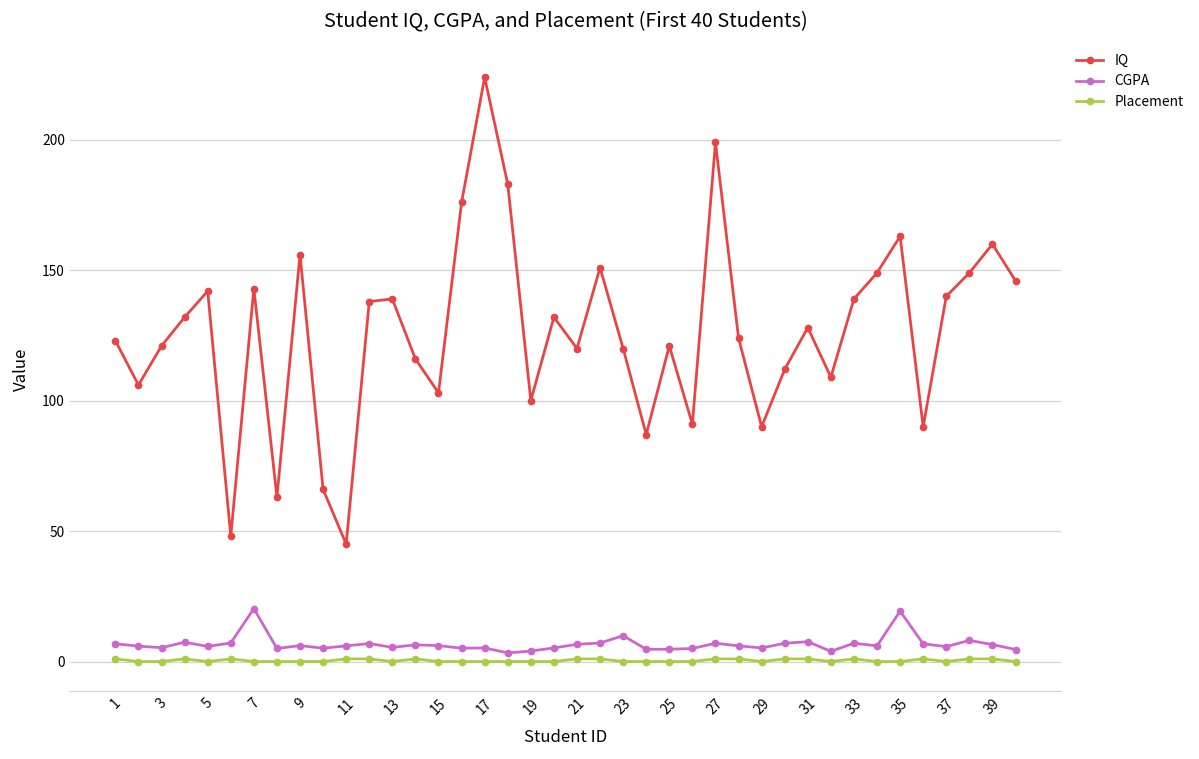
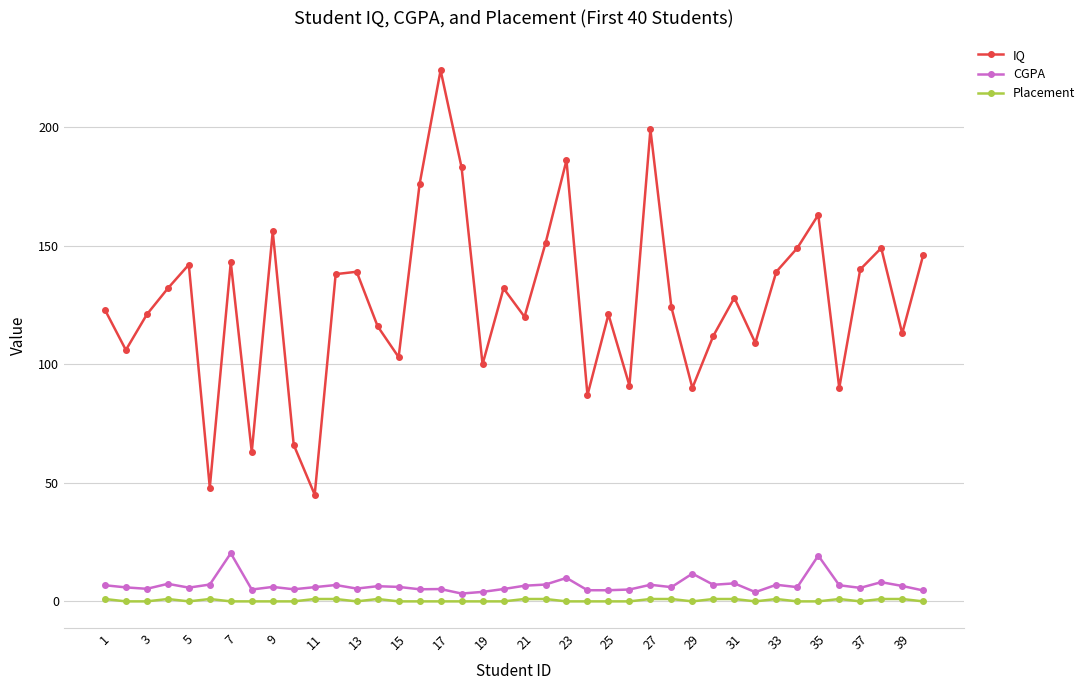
  {
    "IQ": {
      "1": 123,
      "3": 121,
      "5": 142,
      "7": 143,
      "9": 156,
      "11": 45,
      "13": 139,
      "15": 103,
      "17": 224,
      "19": 100,
      "21": 120,
-     "23": 120,
+     "23": 186,
      "25": 121,
      "27": 199,
      "29": 90,
      "31": 128,
      "33": 139,
      "35": 163,
      "37": 140,
-     "39": 160
+     "39": 113
    },
    "CGPA": {
      "1": 7,
      "3": 5,
      "5": 6,
      "7": 20,
      "9": 6,
      "11": 6,
      "13": 5,
      "15": 6,
      "17": 5,
      "19": 4,
      "21": 7,
      "23": 10,
      "25": 5,
      "27": 7,
-     "29": 5,
+     "29": 12,
      "31": 8,
      "33": 7,
      "35": 19,
      "37": 6,
      "39": 7
    },
    "Placement": {
      "1": 1,
      "3": 0,
      "5": 0,
      "7": 0,
      "9": 0,
      "11": 1,
      "13": 0,
      "15": 0,
      "17": 0,
      "19": 0,
      "21": 1,
      "23": 0,
      "25": 0,
      "27": 1,
      "29": 0,
      "31": 1,
      "33": 1,
      "35": 0,
      "37": 0,
      "39": 1
    }
  }
